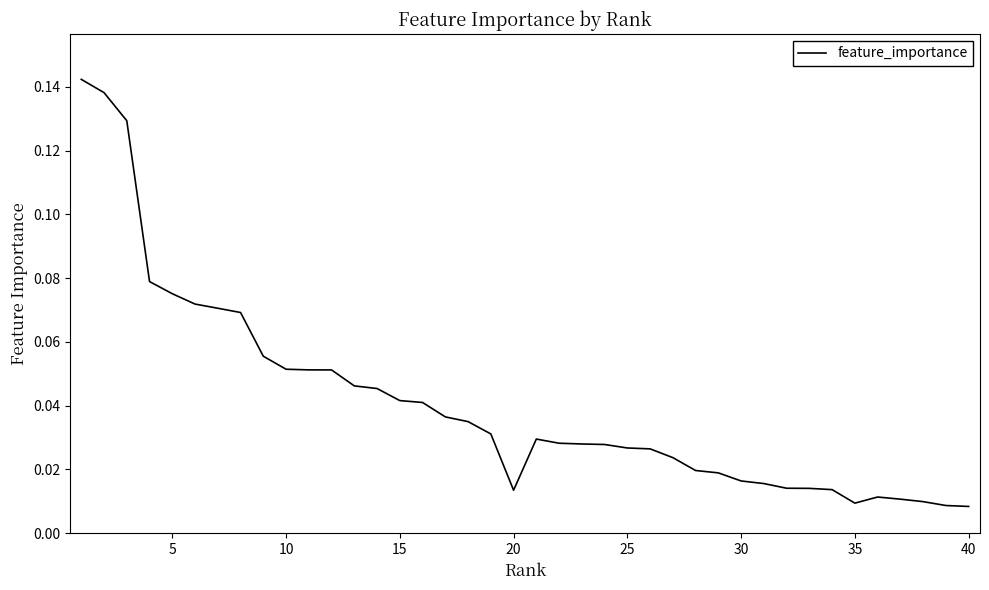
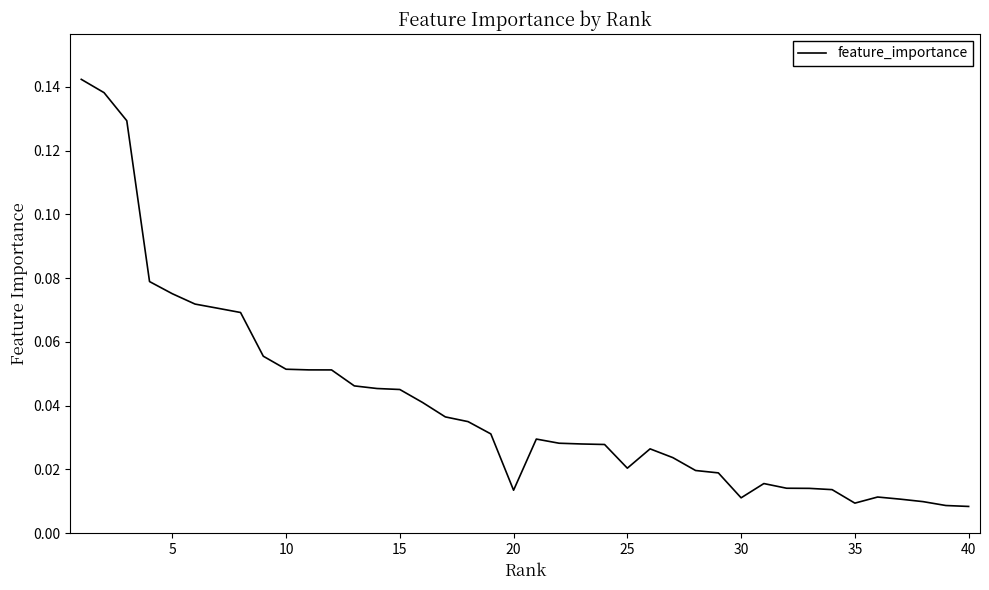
  {
    "5": 0.075,
    "10": 0.051,
-   "15": 0.042,
+   "15": 0.045,
    "20": 0.013,
-   "25": 0.027,
-   "30": 0.016,
+   "25": 0.020,
+   "30": 0.011,
    "35": 0.009,
    "40": 0.008
  }
